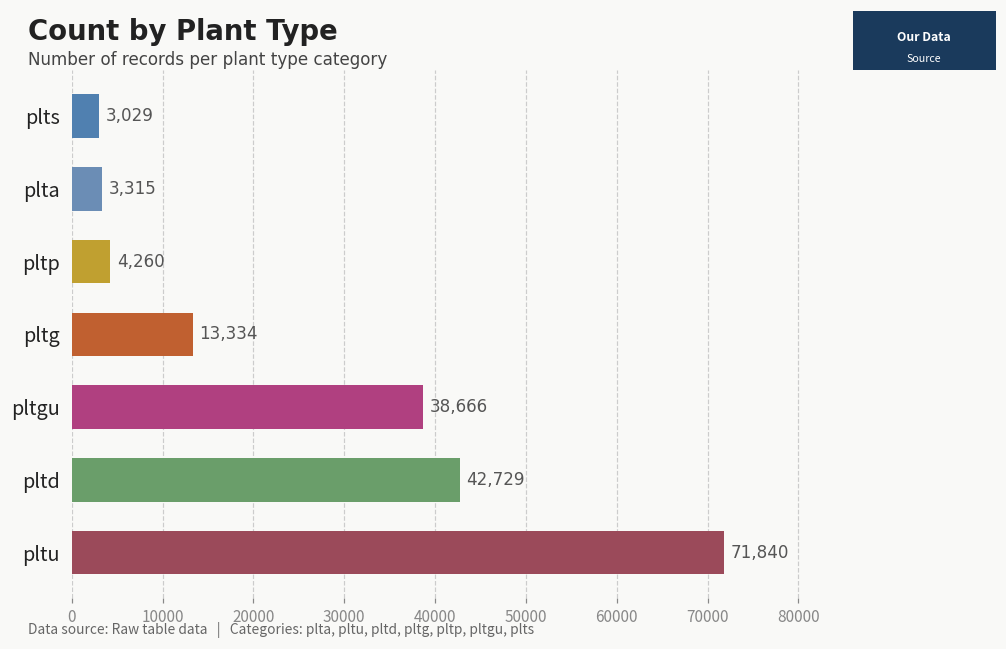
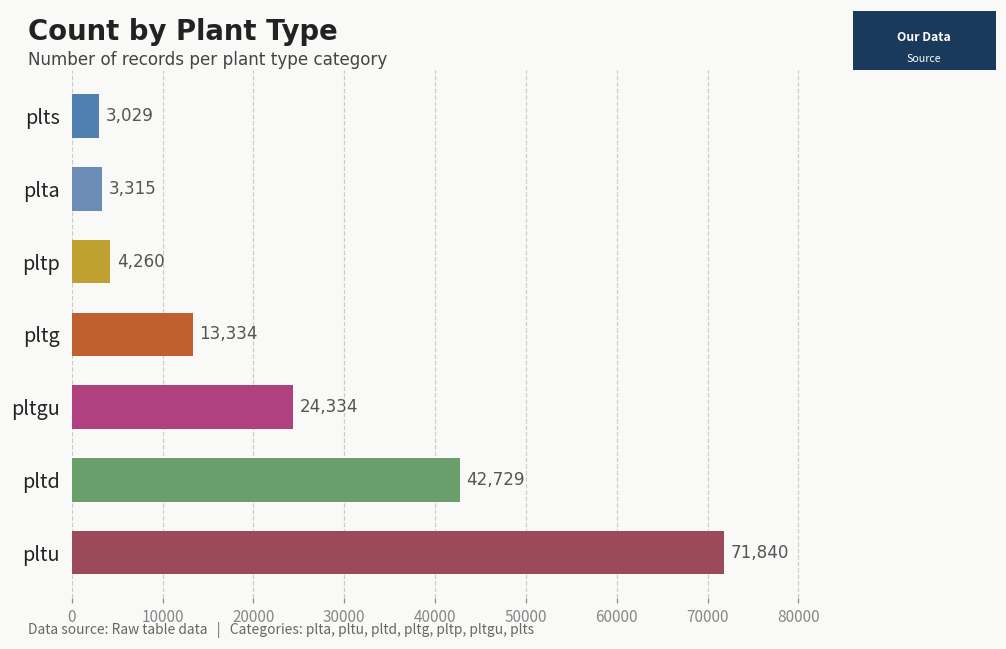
  {
    "plts": "3,029",
    "plta": "3,315",
    "pltp": "4,260",
    "pltg": "13,334",
-   "pltgu": "38,666",
+   "pltgu": "24,334",
    "pltd": "42,729",
    "pltu": "71,840"
  }
